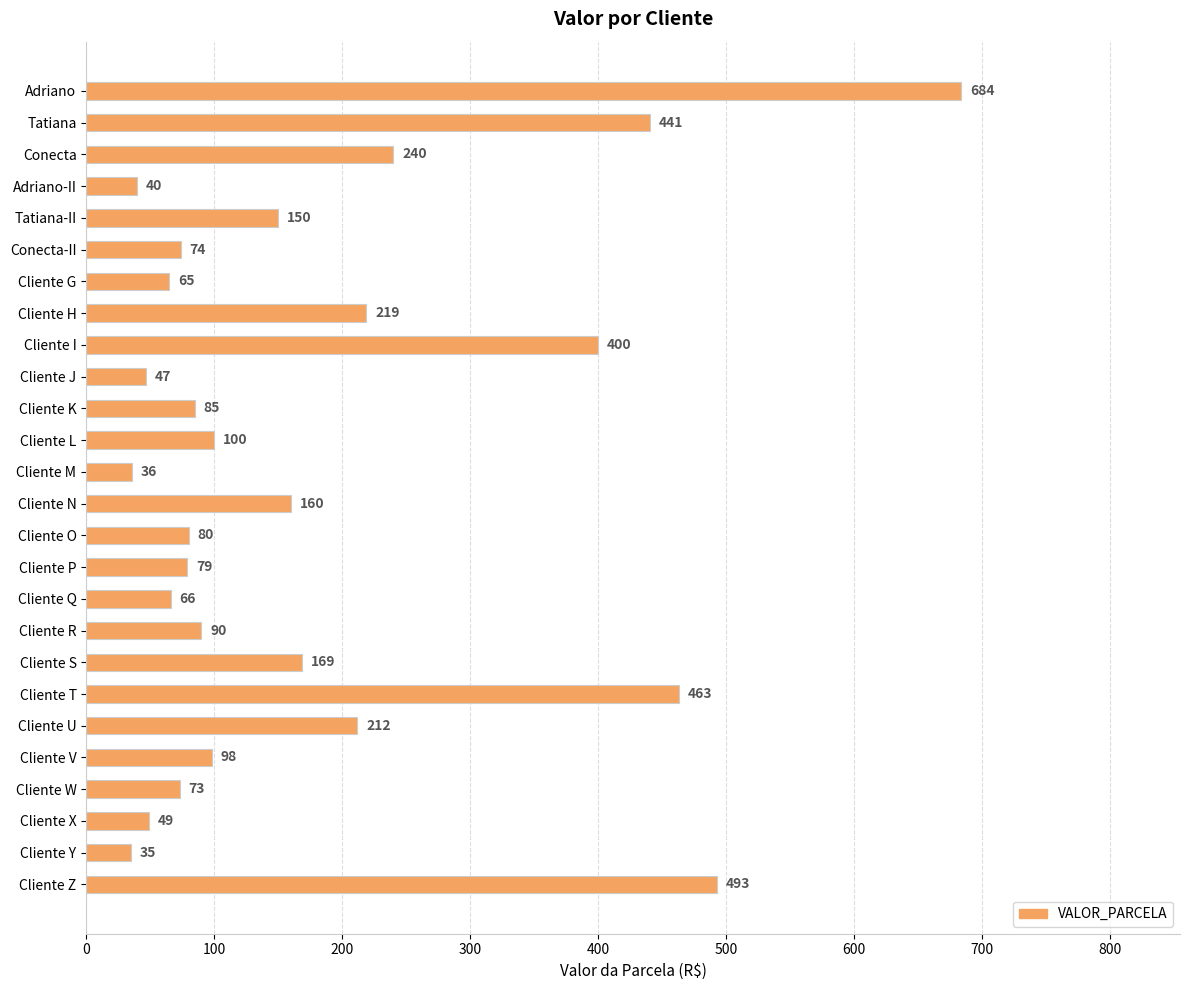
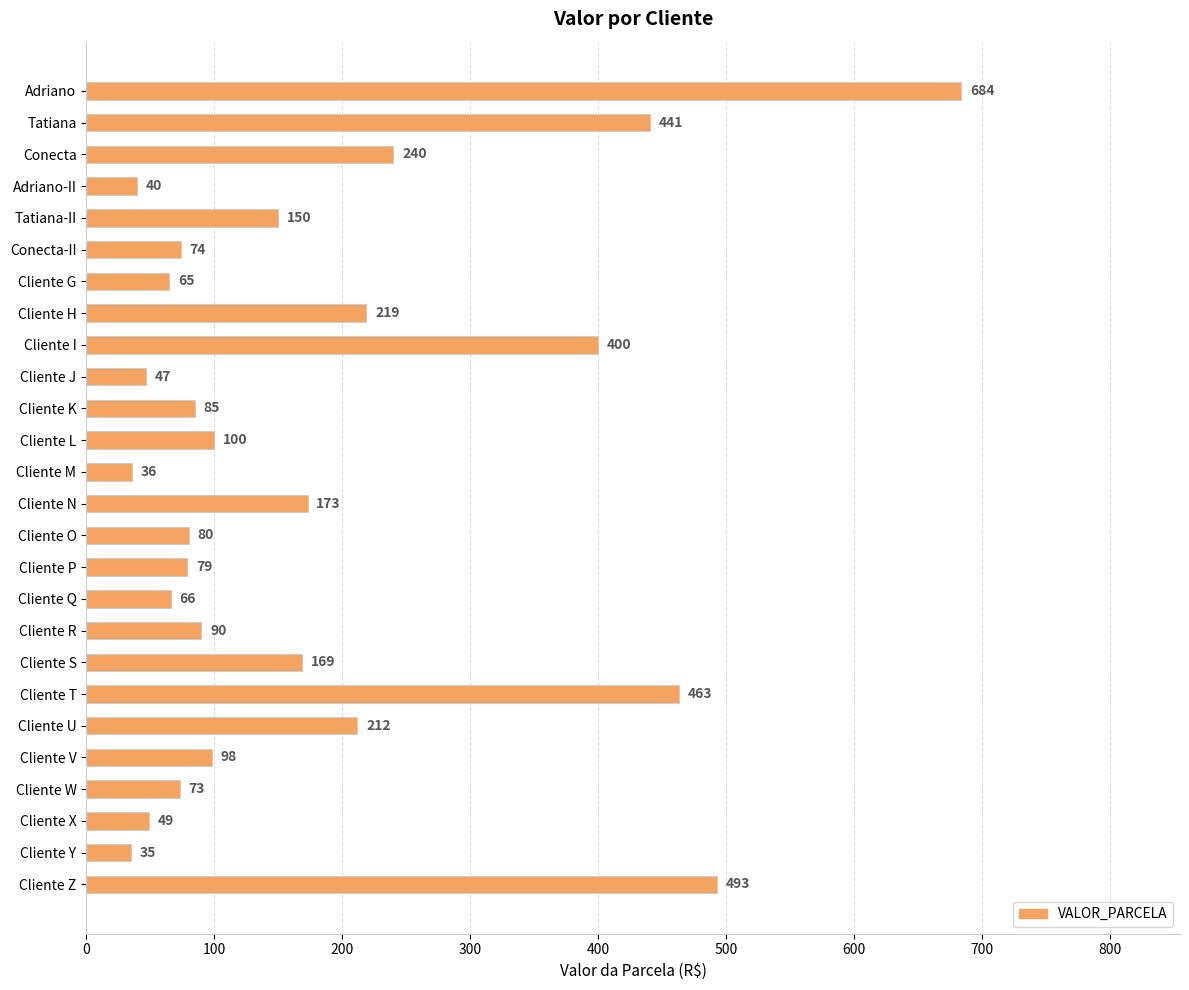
  {
    "Adriano": 684,
    "Tatiana": 441,
    "Conecta": 240,
    "Adriano-II": 40,
    "Tatiana-II": 150,
    "Conecta-II": 74,
    "Cliente G": 65,
    "Cliente H": 219,
    "Cliente I": 400,
    "Cliente J": 47,
    "Cliente K": 85,
    "Cliente L": 100,
    "Cliente M": 36,
-   "Cliente N": 160,
+   "Cliente N": 173,
    "Cliente O": 80,
    "Cliente P": 79,
    "Cliente Q": 66,
    "Cliente R": 90,
    "Cliente S": 169,
    "Cliente T": 463,
    "Cliente U": 212,
    "Cliente V": 98,
    "Cliente W": 73,
    "Cliente X": 49,
    "Cliente Y": 35,
    "Cliente Z": 493
  }
